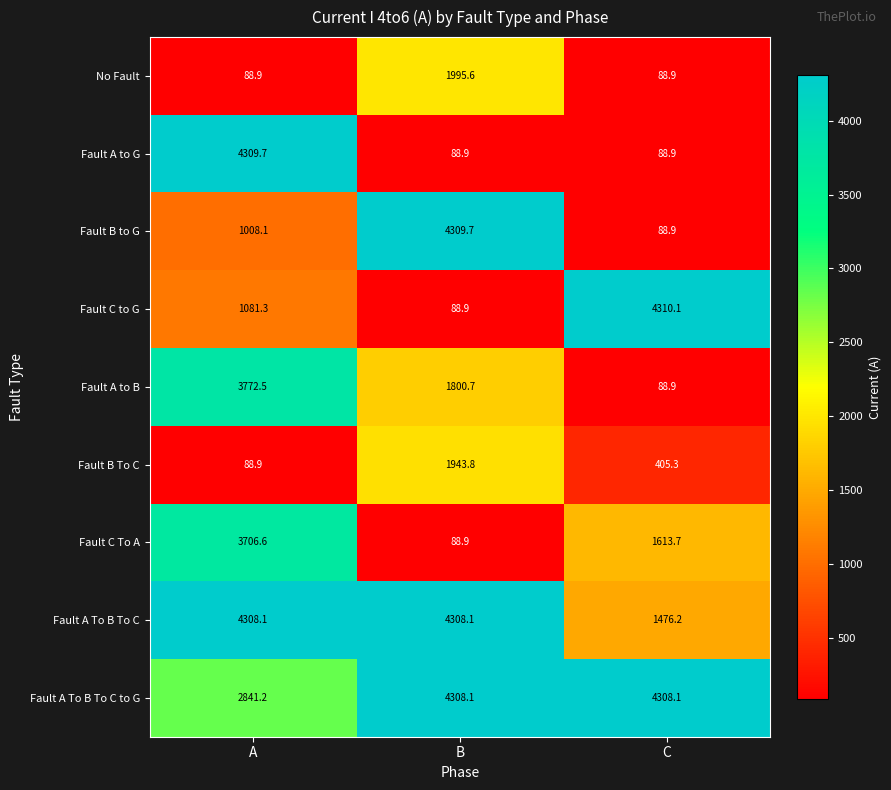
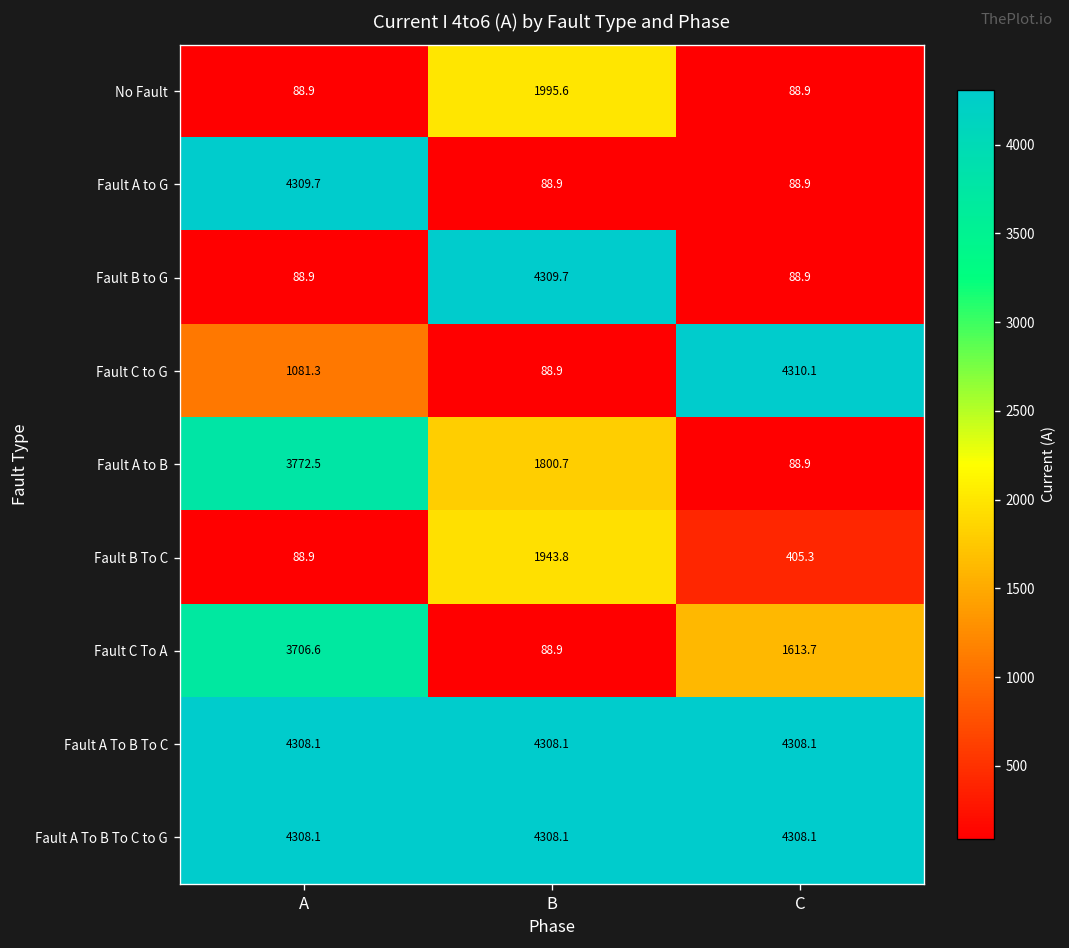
  {
    "No Fault": {
      "A": 88.9,
      "B": 1995.6,
      "C": 88.9
    },
    "Fault A to G": {
      "A": 4309.7,
      "B": 88.9,
      "C": 88.9
    },
    "Fault B to G": {
-     "A": 1008.1,
+     "A": 88.9,
      "B": 4309.7,
      "C": 88.9
    },
    "Fault C to G": {
      "A": 1081.3,
      "B": 88.9,
      "C": 4310.1
    },
    "Fault A to B": {
      "A": 3772.5,
      "B": 1800.7,
      "C": 88.9
    },
    "Fault B To C": {
      "A": 88.9,
      "B": 1943.8,
      "C": 405.3
    },
    "Fault C To A": {
      "A": 3706.6,
      "B": 88.9,
      "C": 1613.7
    },
    "Fault A To B To C": {
      "A": 4308.1,
      "B": 4308.1,
-     "C": 1476.2
+     "C": 4308.1
    },
    "Fault A To B To C to G": {
-     "A": 2841.2,
+     "A": 4308.1,
      "B": 4308.1,
      "C": 4308.1
    }
  }
